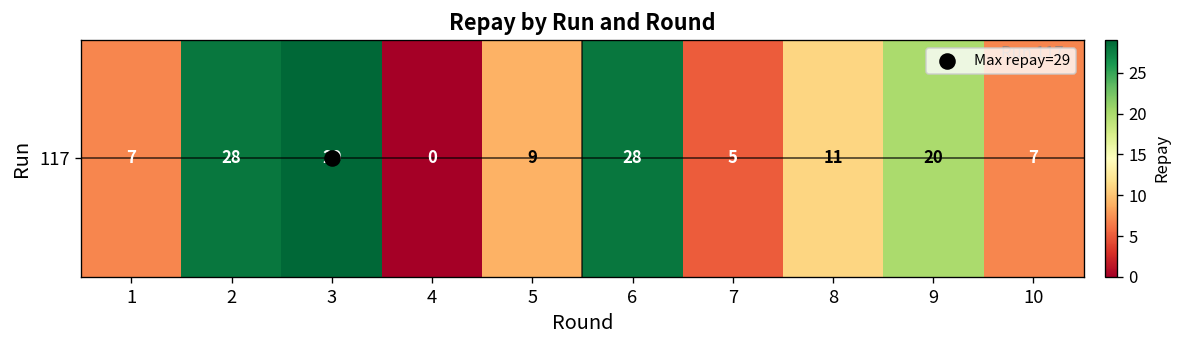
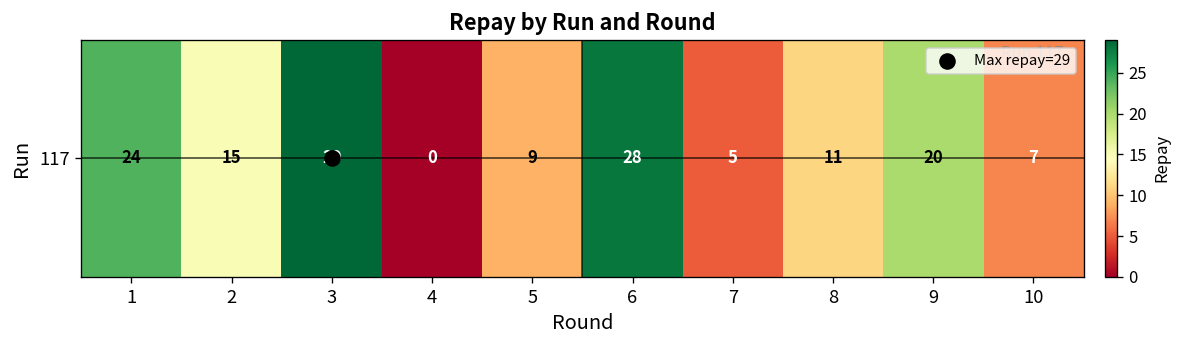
  {
    "117": {
-     "1": 7,
-     "2": 28,
+     "1": 24,
+     "2": 15,
      "4": 0,
      "5": 9,
      "6": 28,
      "7": 5,
      "8": 11,
      "9": 20,
      "10": 7
    }
  }
